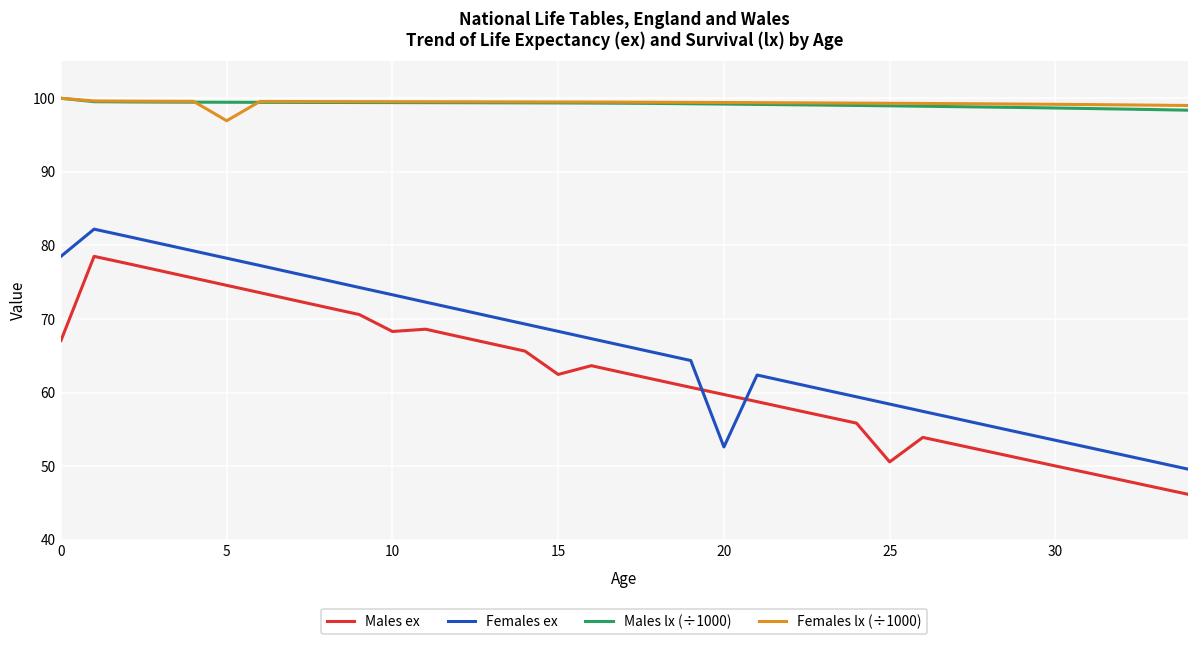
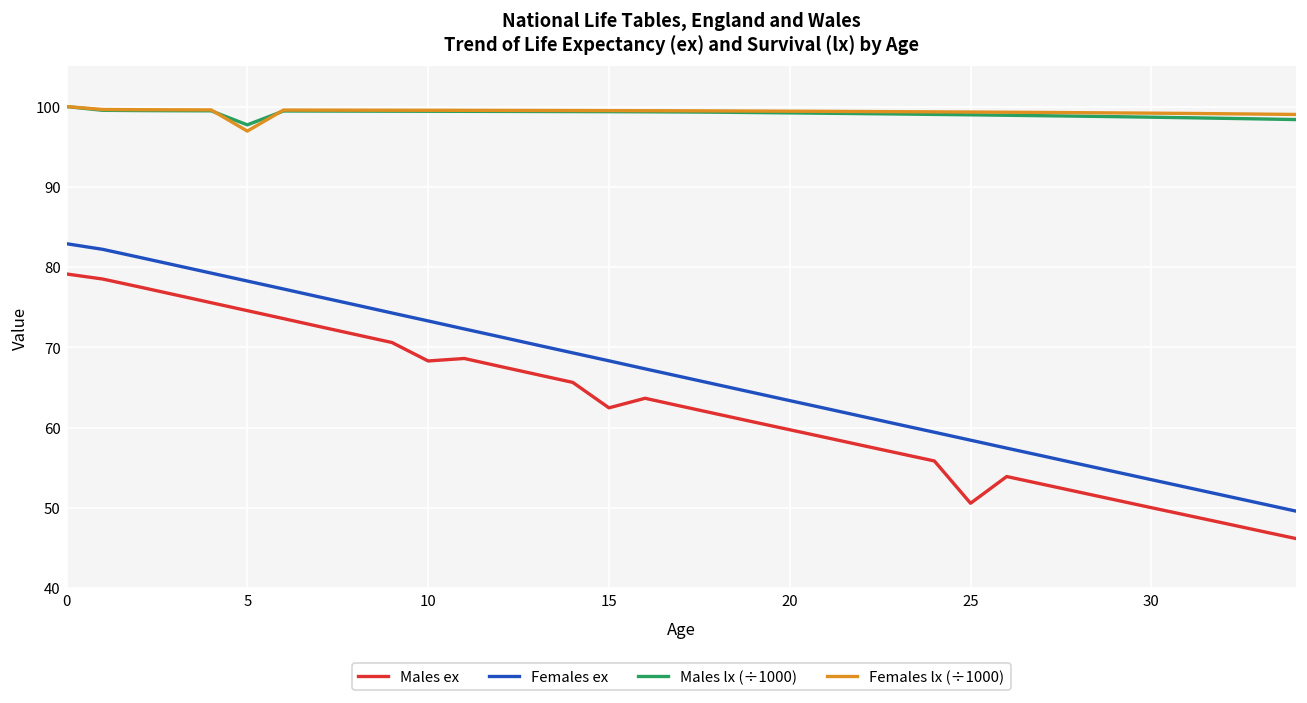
  {
    "Males ex": {
-     "0": 67,
+     "0": 79,
      "5": 75,
      "10": 68,
      "15": 62,
      "20": 60,
      "25": 51,
      "30": 50
    },
    "Females ex": {
-     "0": 79,
+     "0": 83,
      "5": 78,
      "10": 73,
      "15": 68,
-     "20": 53,
+     "20": 63,
      "25": 58,
      "30": 54
    },
    "Males lx (÷1000)": {
-     "5": 99,
+     "5": 98,
      "30": 99
    },
    "Females lx (÷1000)": {
      "5": 97,
      "30": 99
    }
  }
